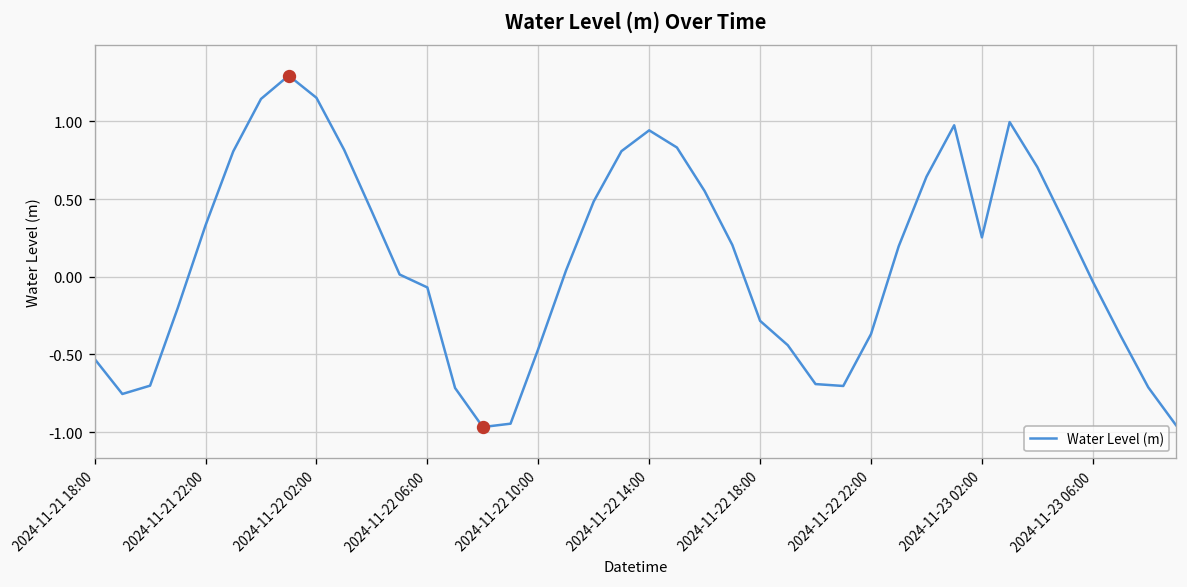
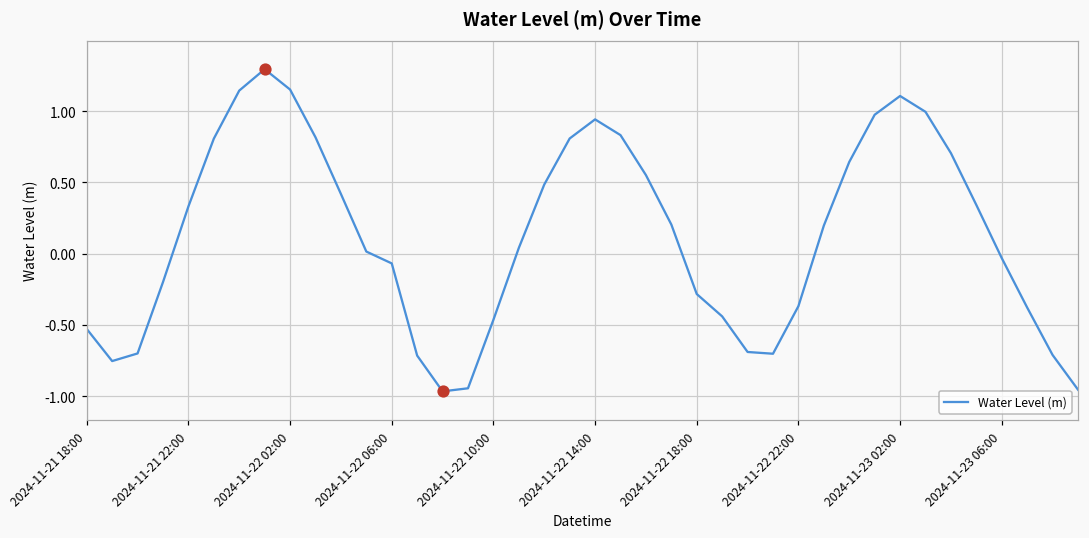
  {
    "Water Level (m)": {
      "2024-11-21 18:00": -0.53,
      "2024-11-21 22:00": 0.33,
      "2024-11-22 02:00": 1.15,
      "2024-11-22 06:00": -0.07,
      "2024-11-22 10:00": -0.46,
      "2024-11-22 14:00": 0.94,
      "2024-11-22 18:00": -0.28,
      "2024-11-22 22:00": -0.37,
-     "2024-11-23 02:00": 0.25,
+     "2024-11-23 02:00": 1.11,
      "2024-11-23 06:00": -0.03
    }
  }
